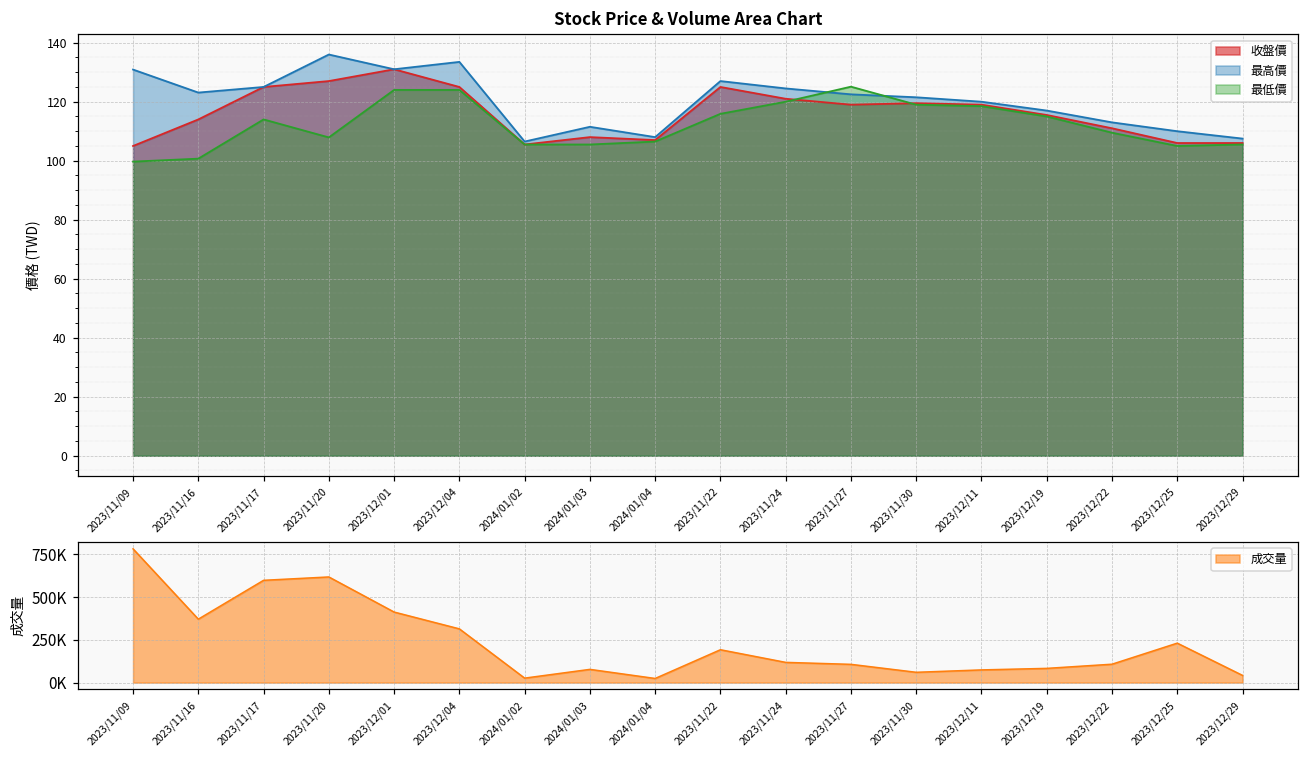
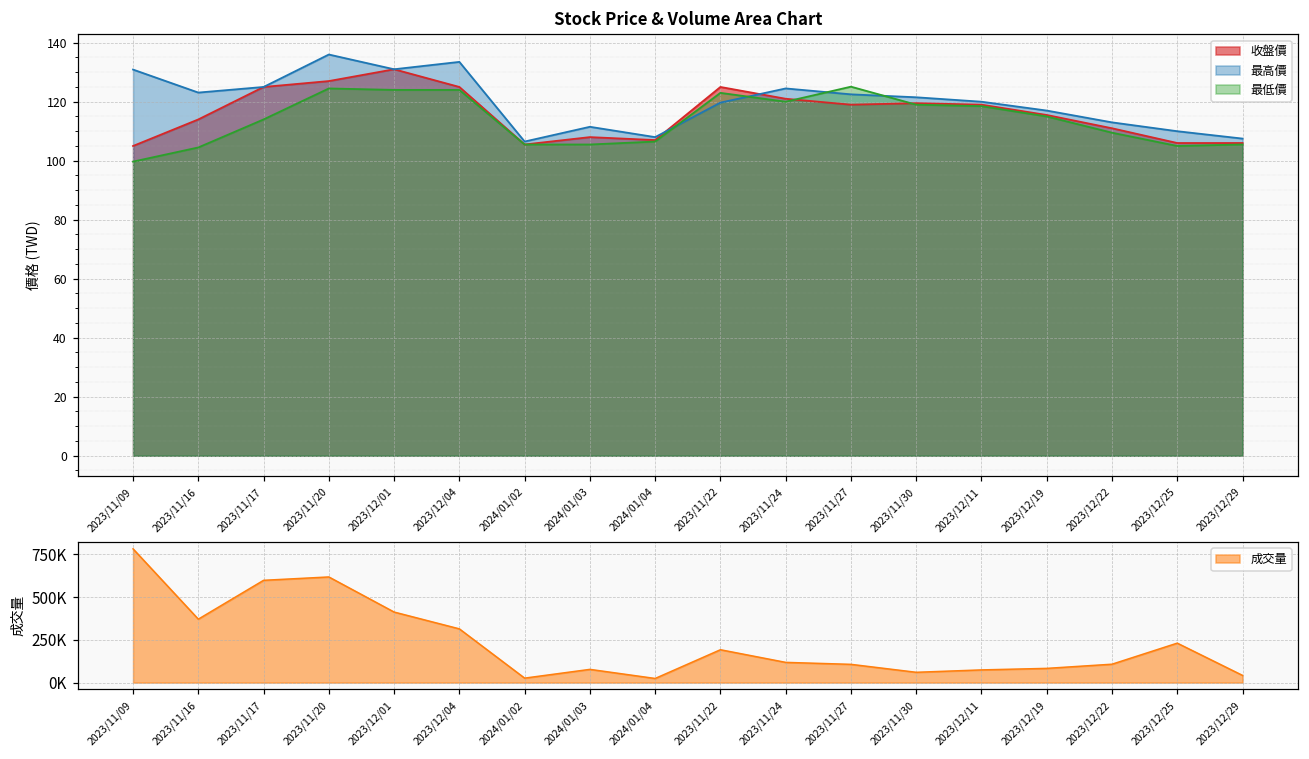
  {
    "Stock Price & Volume Area Chart": {
      "收盤價": {
        "2023/11/09": 105,
        "2023/11/16": 114,
        "2023/11/20": 127,
        "2023/12/04": 125,
        "2024/01/03": 108,
        "2023/11/22": 125,
        "2023/11/24": 121,
        "2023/11/27": 119,
        "2023/12/22": 111,
        "2023/12/25": 106
      },
      "最高價": {
        "2023/11/09": 131,
        "2023/11/16": 123,
        "2023/11/20": 136,
        "2023/12/04": 134,
        "2024/01/02": 107,
        "2024/01/03": 112,
        "2024/01/04": 108,
-       "2023/11/22": 127,
+       "2023/11/22": 120,
        "2023/11/24": 125,
        "2023/11/27": 123,
        "2023/11/30": 122,
        "2023/12/11": 120,
        "2023/12/19": 117,
        "2023/12/22": 113,
        "2023/12/25": 110,
        "2023/12/29": 108
      },
      "最低價": {
        "2023/11/09": 100,
-       "2023/11/16": 101,
+       "2023/11/16": 105,
        "2023/11/17": 114,
-       "2023/11/20": 108,
+       "2023/11/20": 125,
        "2023/12/01": 124,
        "2023/12/04": 124,
        "2024/01/03": 106,
-       "2023/11/22": 116,
+       "2023/11/22": 123,
        "2023/11/24": 120,
        "2023/11/27": 125,
        "2023/12/22": 110,
        "2023/12/25": 105
      }
    }
  }
